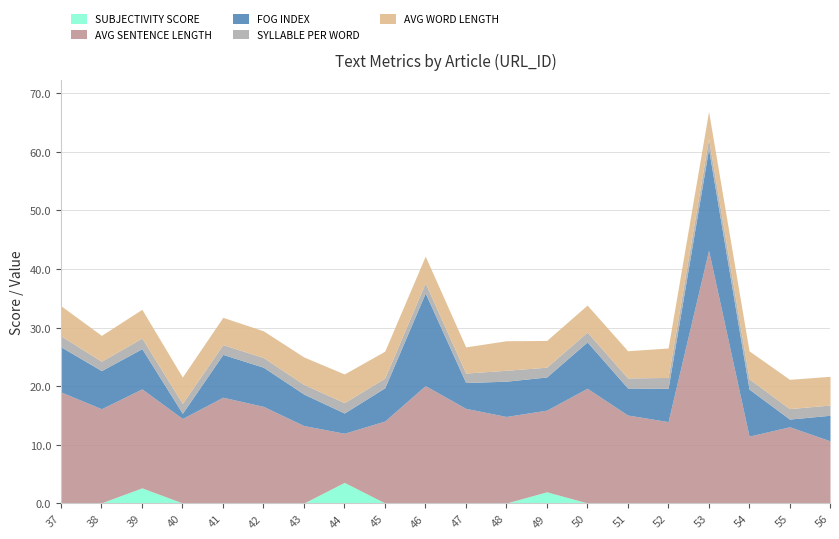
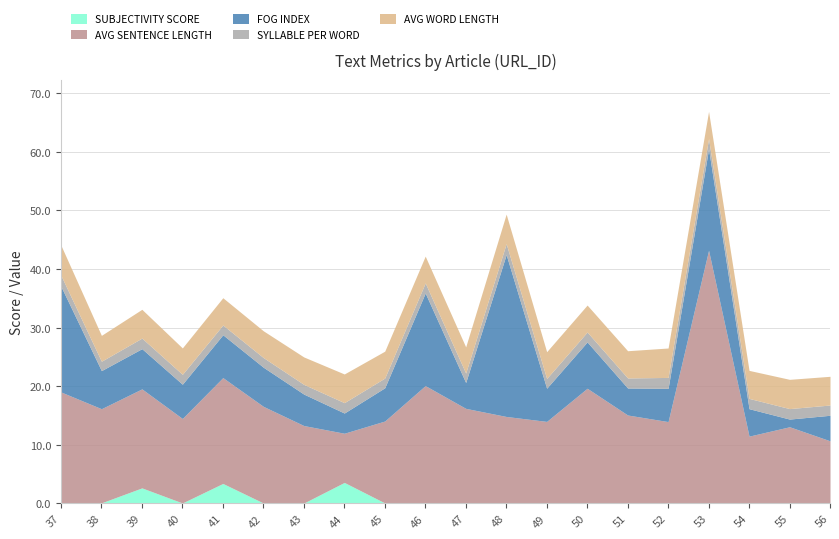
  {
    "SUBJECTIVITY SCORE": {
      "39": 3,
-     "41": 0,
+     "41": 3,
      "44": 4,
-     "49": 2
+     "49": 0
    },
    "FOG INDEX": {
-     "37": 8,
+     "37": 18,
      "38": 7,
      "39": 7,
-     "40": 1,
+     "40": 6,
      "41": 7,
      "42": 7,
      "43": 5,
      "44": 3,
      "45": 6,
      "46": 16,
      "47": 4,
-     "48": 6,
+     "48": 28,
      "49": 6,
      "50": 8,
      "51": 5,
      "52": 6,
      "53": 17,
-     "54": 8,
+     "54": 5,
      "55": 1,
      "56": 4
    }
  }
